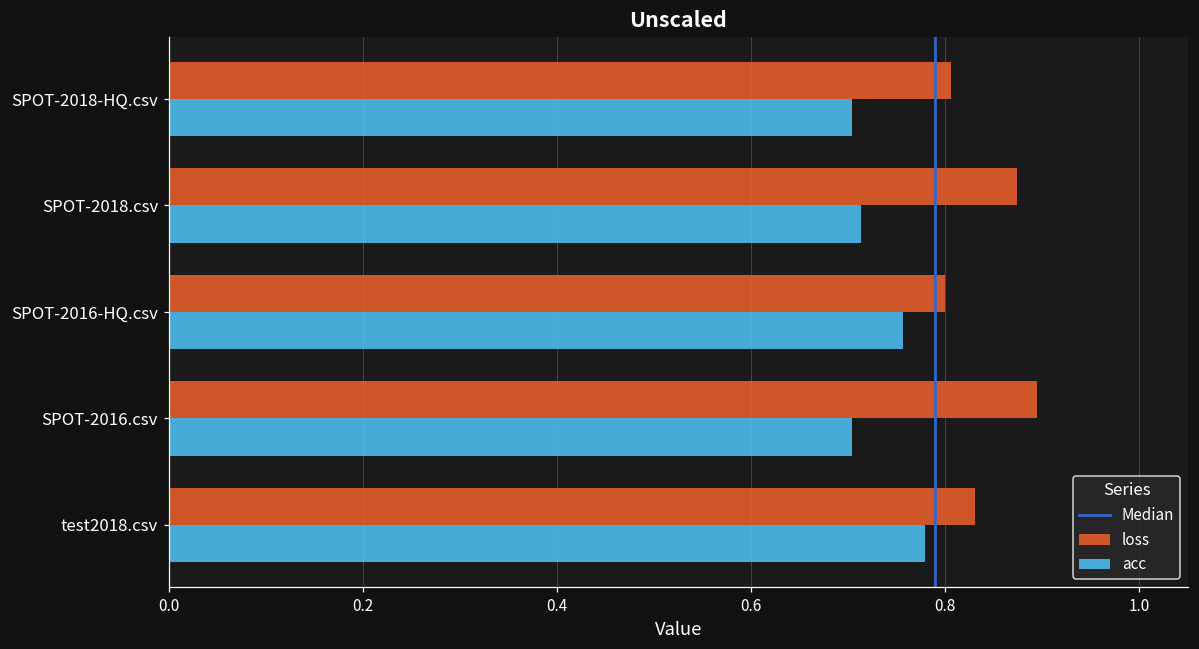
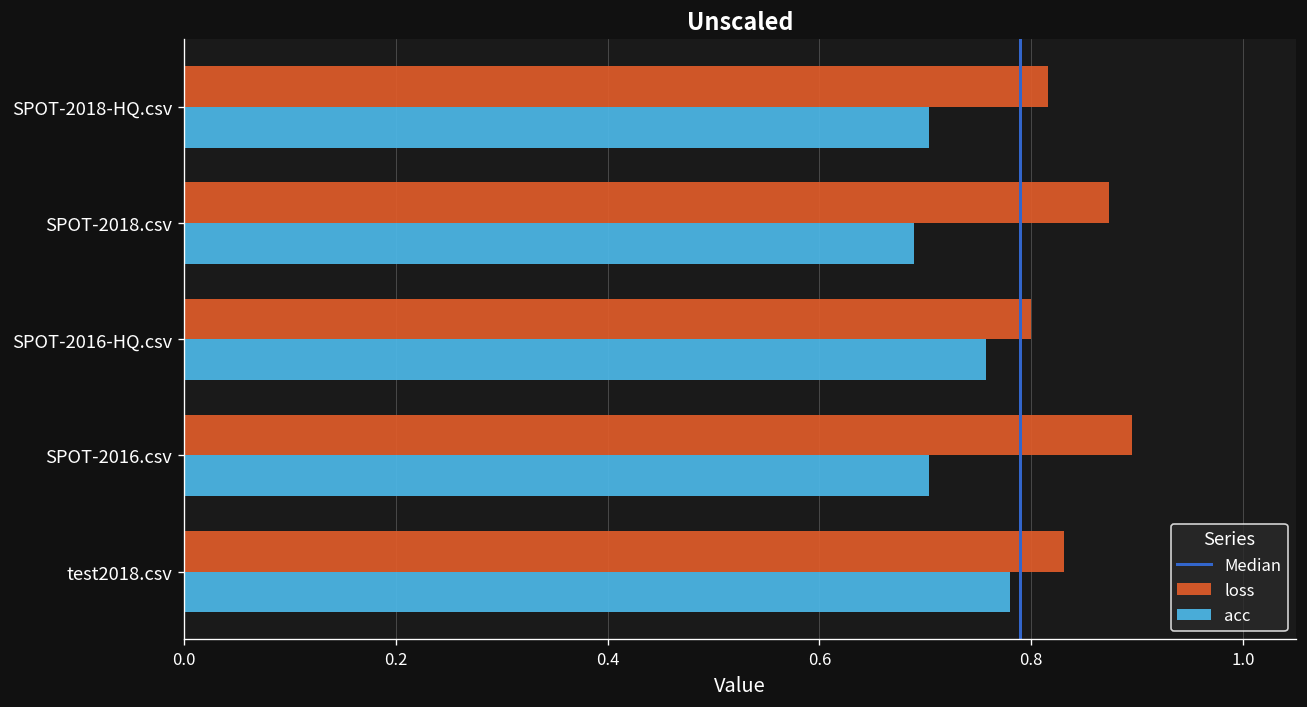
  {
    "loss": {
-     "SPOT-2018-HQ.csv": 0.81,
+     "SPOT-2018-HQ.csv": 0.82,
      "SPOT-2018.csv": 0.87,
      "SPOT-2016-HQ.csv": 0.80,
      "SPOT-2016.csv": 0.89,
      "test2018.csv": 0.83
    },
    "acc": {
      "SPOT-2018-HQ.csv": 0.70,
-     "SPOT-2018.csv": 0.71,
+     "SPOT-2018.csv": 0.69,
      "SPOT-2016-HQ.csv": 0.76,
      "SPOT-2016.csv": 0.70,
      "test2018.csv": 0.78
    }
  }
